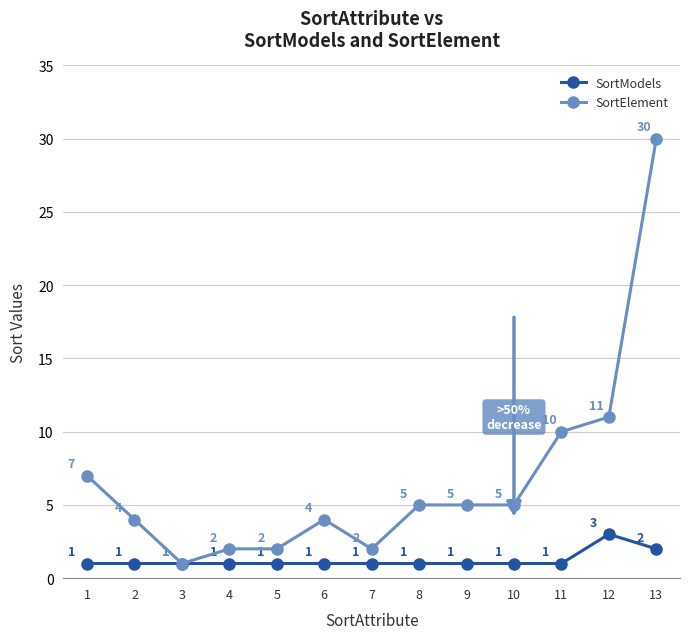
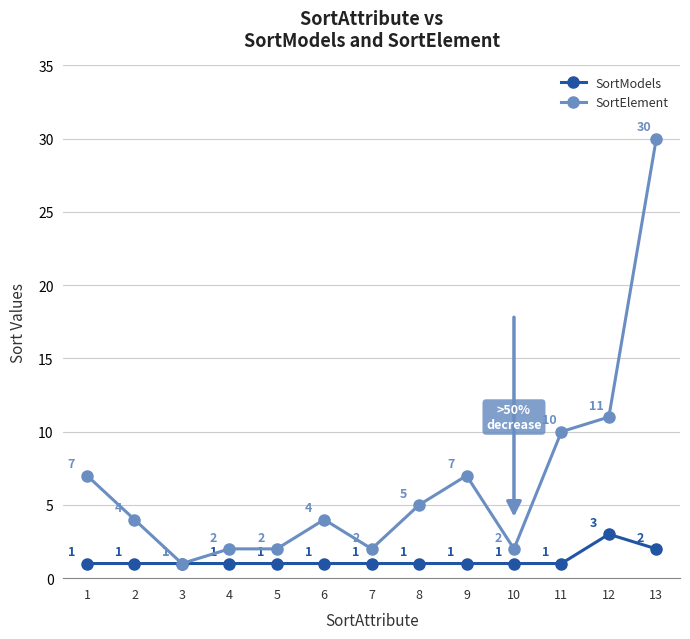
  {
    "SortModels": {
      "1": 1,
      "2": 1,
      "4": 1,
      "5": 1,
      "6": 1,
      "7": 1,
      "8": 1,
      "9": 1,
      "10": 1,
      "11": 1,
      "12": 3,
      "13": 2
    },
    "SortElement": {
      "1": 7,
      "2": 4,
      "4": 2,
      "5": 2,
      "6": 4,
      "7": 2,
      "8": 5,
-     "9": 5,
-     "10": 5,
+     "9": 7,
+     "10": 2,
      "12": 11,
      "13": 30
    }
  }
